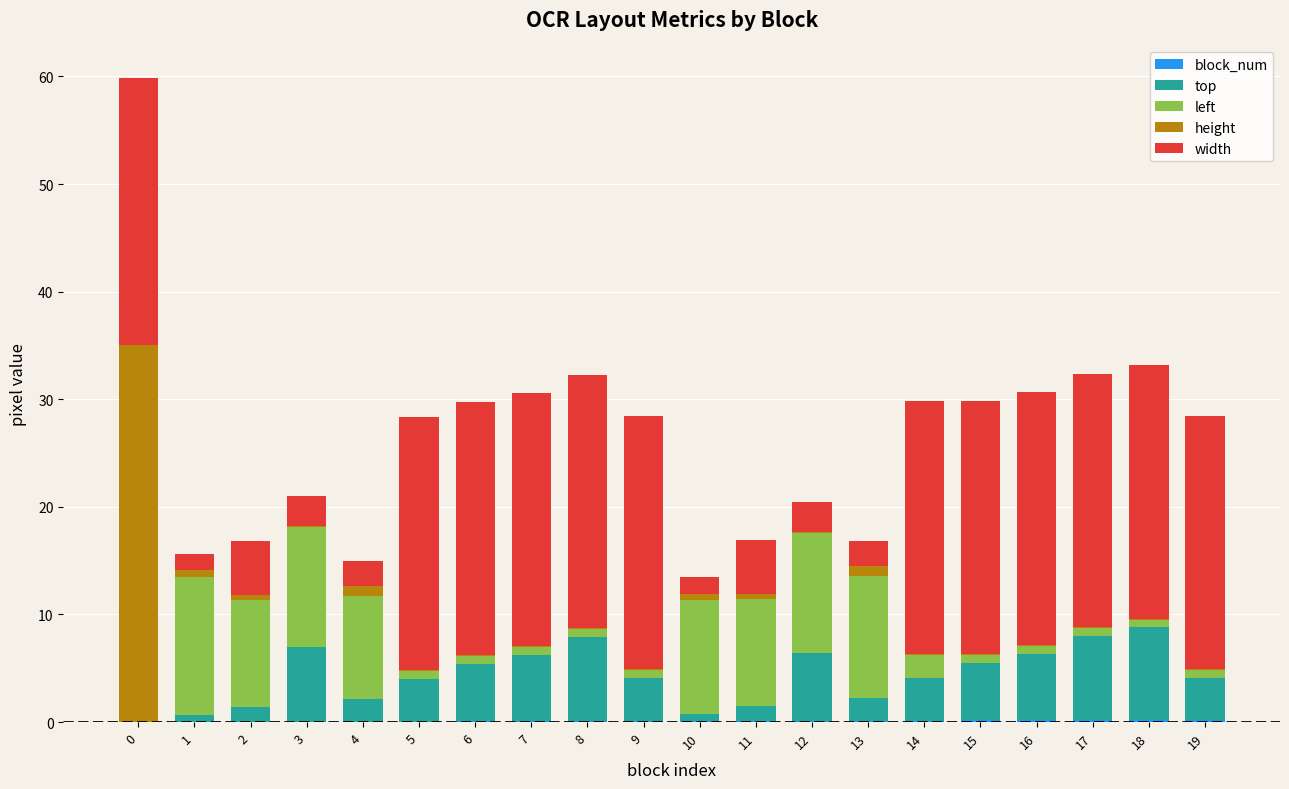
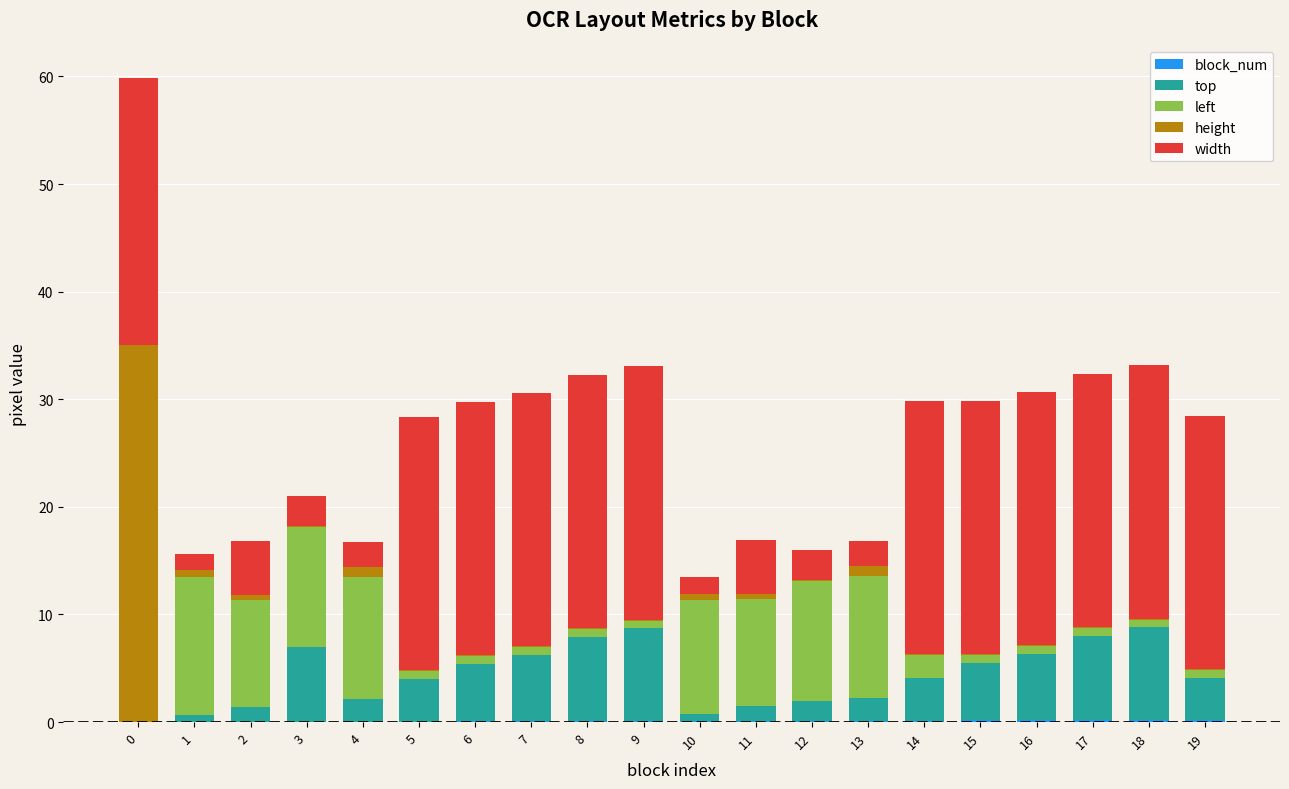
  {
    "block_num": {
      "0": 0.0
    },
    "top": {
      "0": 0.0,
      "1": 0.6,
      "2": 1.3,
      "3": 7.0,
      "4": 2.1,
      "5": 3.9,
      "6": 5.3,
      "7": 6.2,
      "8": 7.8,
-     "9": 4.0,
+     "9": 8.6,
      "10": 0.6,
      "11": 1.3,
-     "12": 6.3,
+     "12": 1.9,
      "13": 2.1,
      "14": 3.9,
      "15": 5.3,
      "16": 6.2,
      "17": 7.8,
      "18": 8.6,
      "19": 3.9
    },
    "left": {
      "0": 0.0,
      "1": 12.9,
      "2": 10.0,
      "3": 11.2,
-     "4": 9.6,
+     "4": 11.4,
      "5": 0.7,
      "6": 0.7,
      "7": 0.7,
      "8": 0.7,
      "9": 0.7,
      "10": 10.6,
      "11": 10.0,
      "12": 11.2,
      "13": 11.4,
      "14": 2.1,
      "15": 0.7,
      "16": 0.7,
      "17": 0.7,
      "18": 0.7,
      "19": 0.7
    },
    "height": {
      "0": 35.1,
      "1": 0.6,
      "2": 0.4,
      "4": 0.9,
      "10": 0.6,
      "11": 0.4,
      "13": 0.9
    },
    "width": {
      "0": 24.8,
      "1": 1.6,
      "2": 5.0,
      "3": 2.8,
      "4": 2.3,
      "5": 23.5,
      "6": 23.5,
      "7": 23.5,
      "8": 23.5,
      "9": 23.5,
      "10": 1.6,
      "11": 5.0,
      "12": 2.8,
      "13": 2.3,
      "14": 23.5,
      "15": 23.5,
      "16": 23.5,
      "17": 23.5,
      "18": 23.5,
      "19": 23.5
    }
  }
